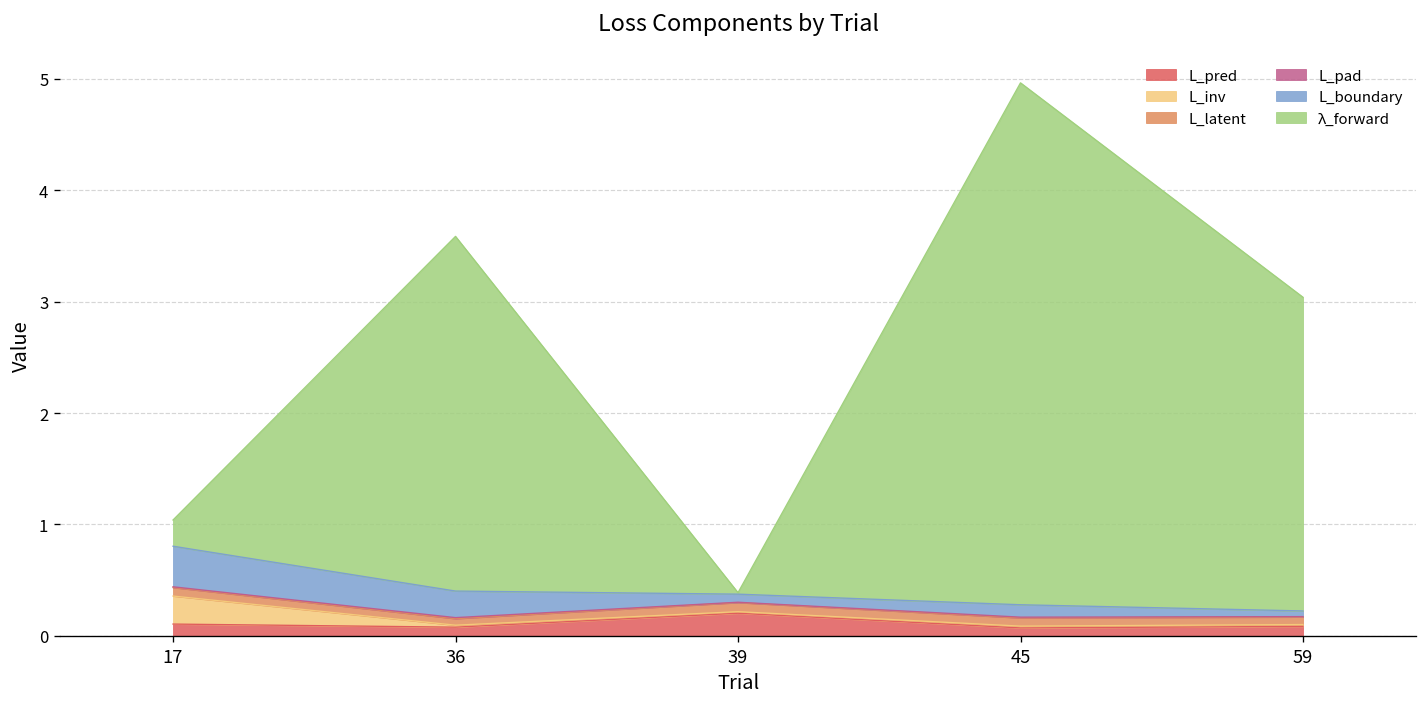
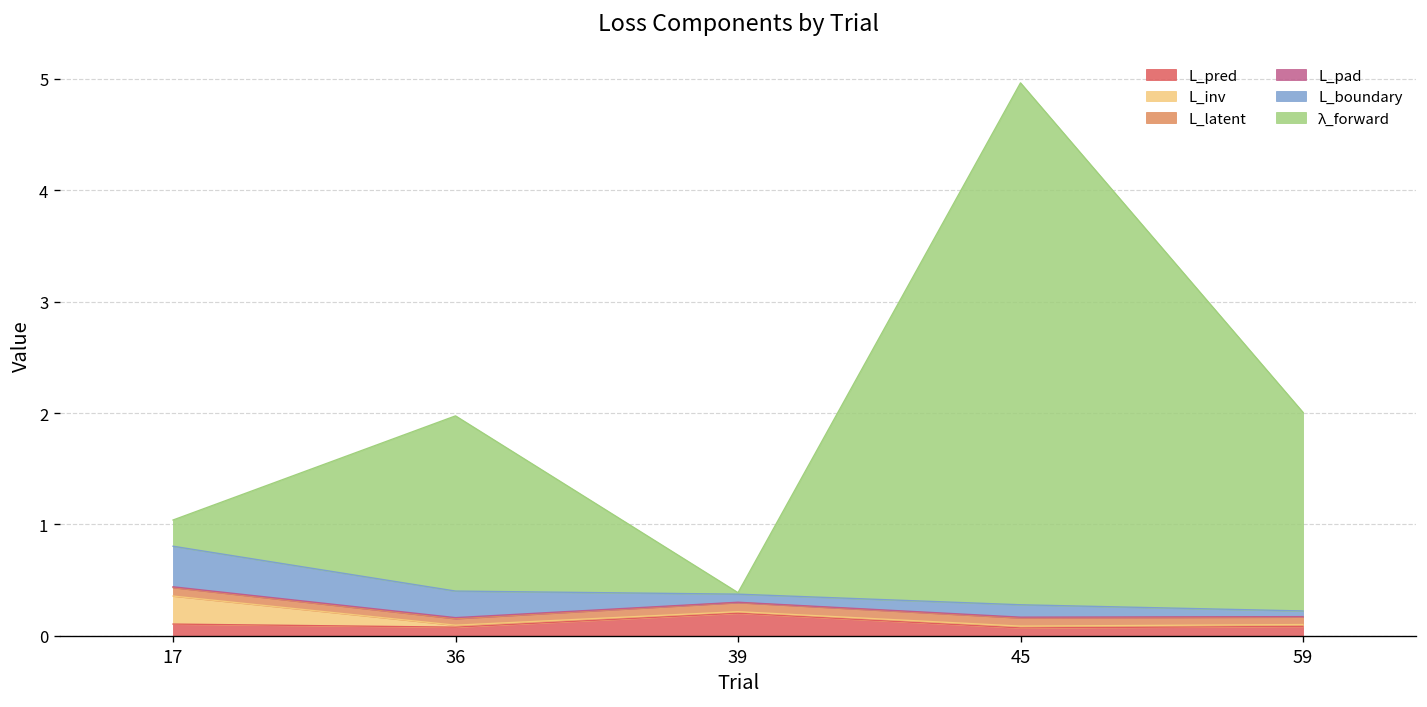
  {
    "L_inv": {
      "17": 0.3
    },
    "L_boundary": {
      "17": 0.4,
      "36": 0.2,
      "45": 0.1,
      "59": 0.1
    },
    "λ_forward": {
      "17": 0.2,
-     "36": 3.2,
+     "36": 1.6,
      "45": 4.7,
-     "59": 2.8
+     "59": 1.8
    }
  }
